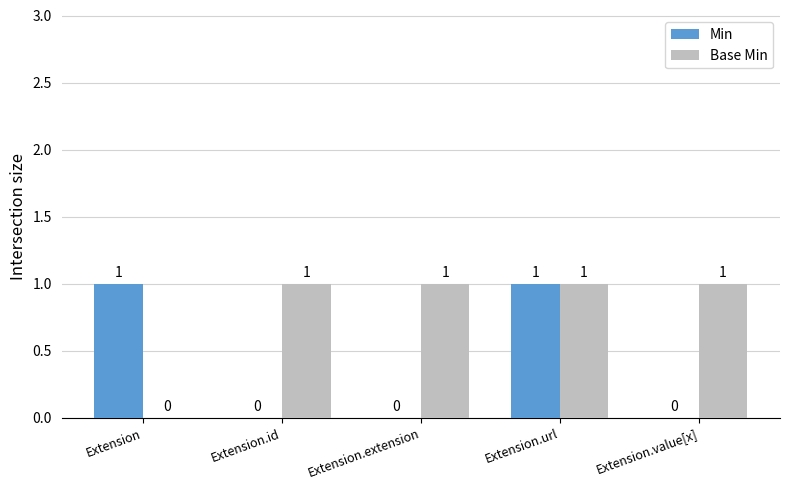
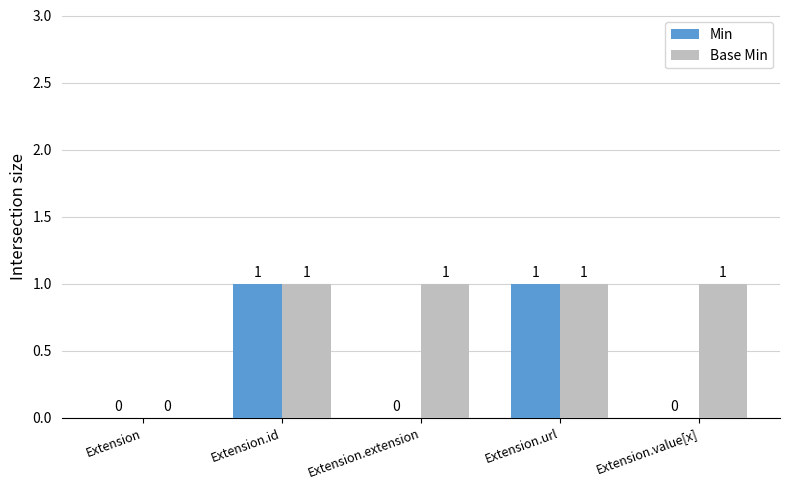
  {
    "Min": {
-     "Extension": 1,
-     "Extension.id": 0,
+     "Extension": 0,
+     "Extension.id": 1,
      "Extension.extension": 0,
      "Extension.url": 1,
      "Extension.value[x]": 0
    },
    "Base Min": {
      "Extension": 0,
      "Extension.id": 1,
      "Extension.extension": 1,
      "Extension.url": 1,
      "Extension.value[x]": 1
    }
  }
